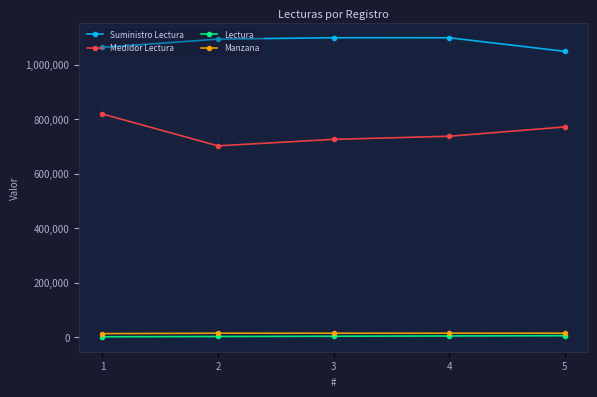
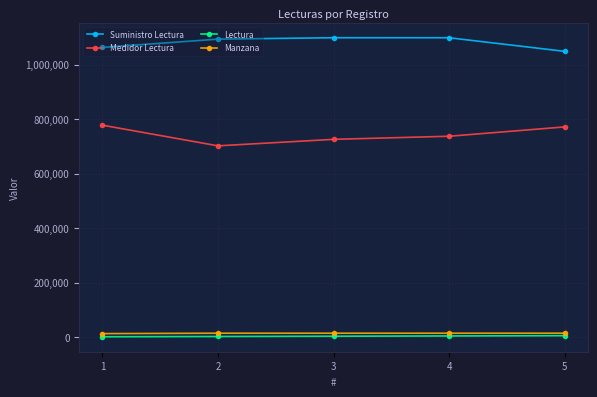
  {
    "Suministro Lectura": {
      "3": "1,100,000",
      "4": "1,100,000",
      "5": "1,050,000"
    },
    "Medidor Lectura": {
-     "1": "820,000",
+     "1": "780,000",
      "2": "700,000",
      "3": "730,000",
      "4": "740,000",
      "5": "770,000"
    },
    "Lectura": {
      "1": "0",
      "2": "0",
      "3": "0",
      "4": "0"
    },
    "Manzana": {
      "1": "10,000",
      "2": "10,000",
      "3": "10,000",
      "4": "10,000"
    }
  }
